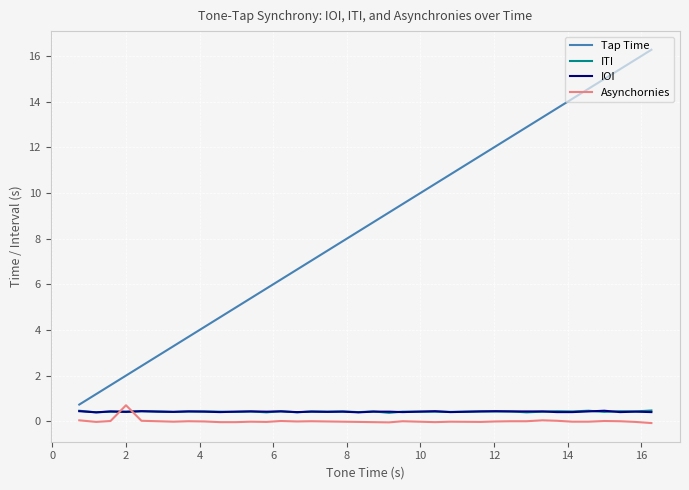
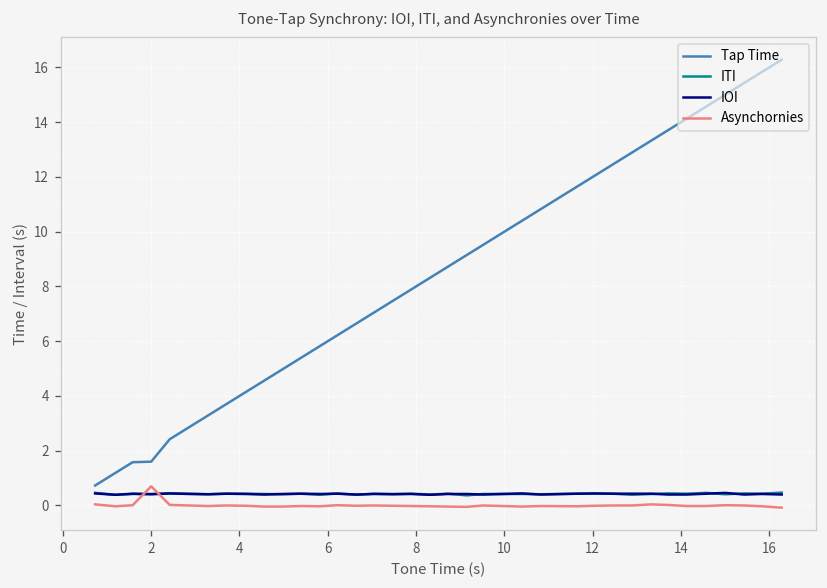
  {
    "Tap Time": {
-     "2": 2.0
+     "2": 1.6
    },
    "Asynchornies": {
      "2": 0.7
    }
  }
